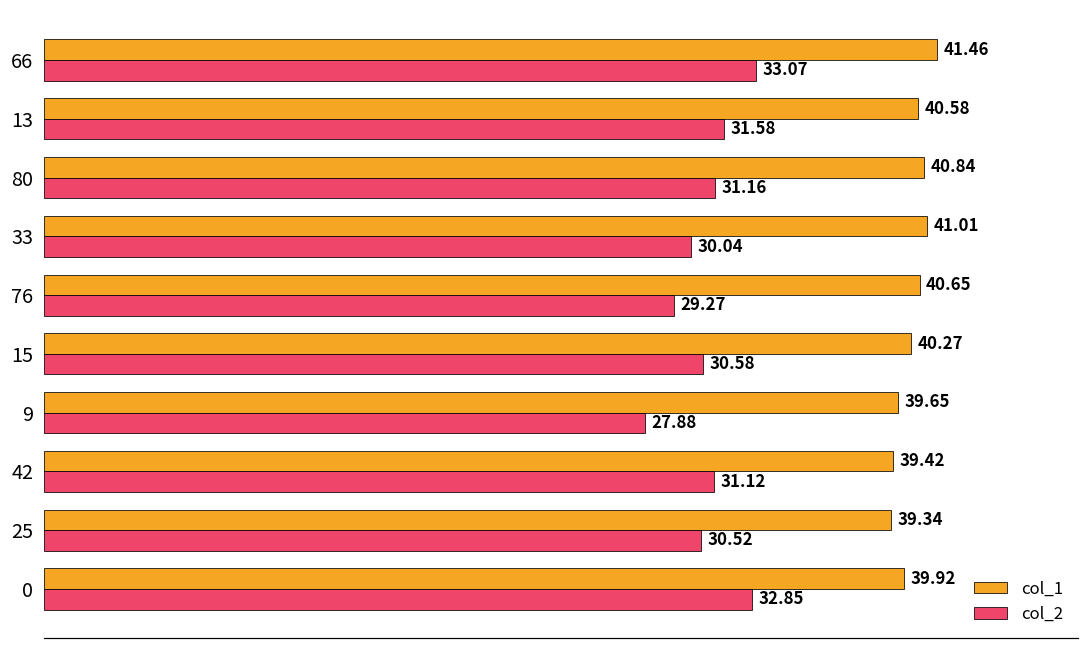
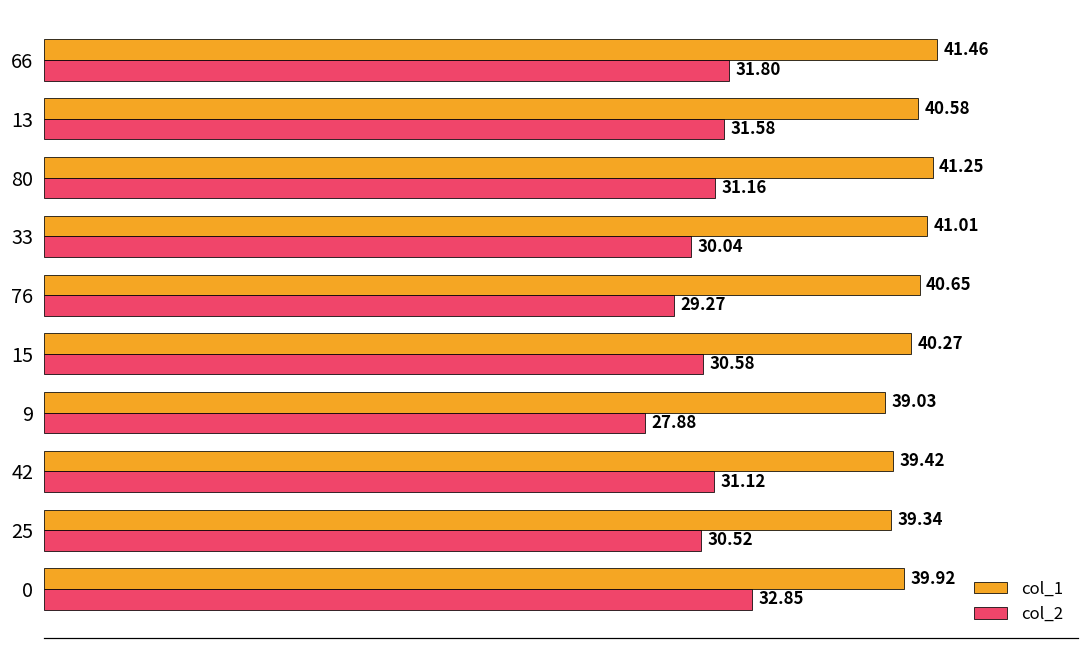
  {
    "col_1": {
      "66": 41.46,
      "13": 40.58,
-     "80": 40.84,
+     "80": 41.25,
      "33": 41.01,
      "76": 40.65,
      "15": 40.27,
-     "9": 39.65,
+     "9": 39.03,
      "42": 39.42,
      "25": 39.34,
      "0": 39.92
    },
    "col_2": {
-     "66": 33.07,
+     "66": 31.80,
      "13": 31.58,
      "80": 31.16,
      "33": 30.04,
      "76": 29.27,
      "15": 30.58,
      "9": 27.88,
      "42": 31.12,
      "25": 30.52,
      "0": 32.85
    }
  }
